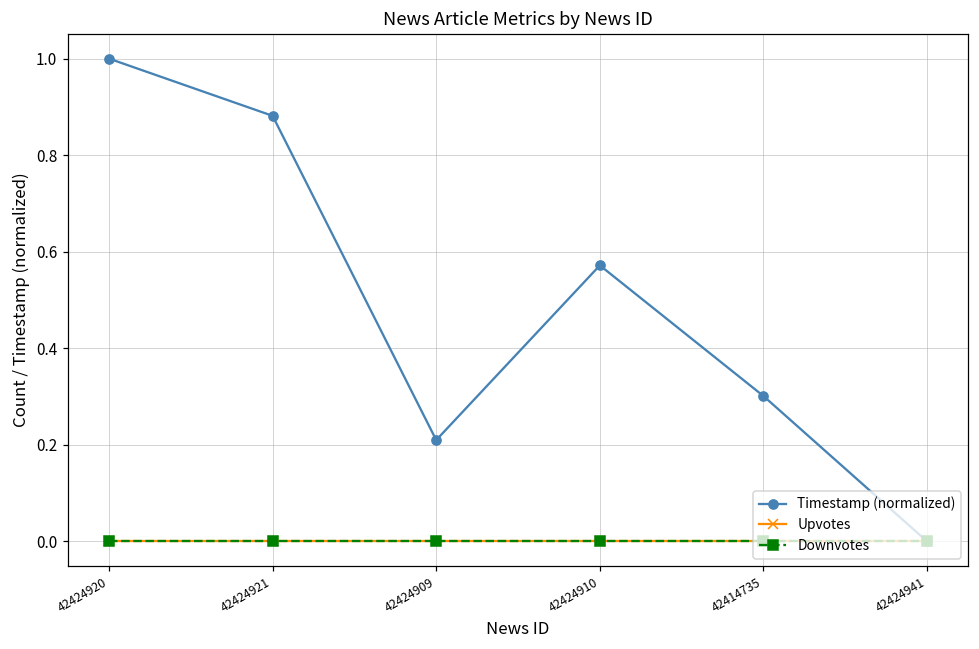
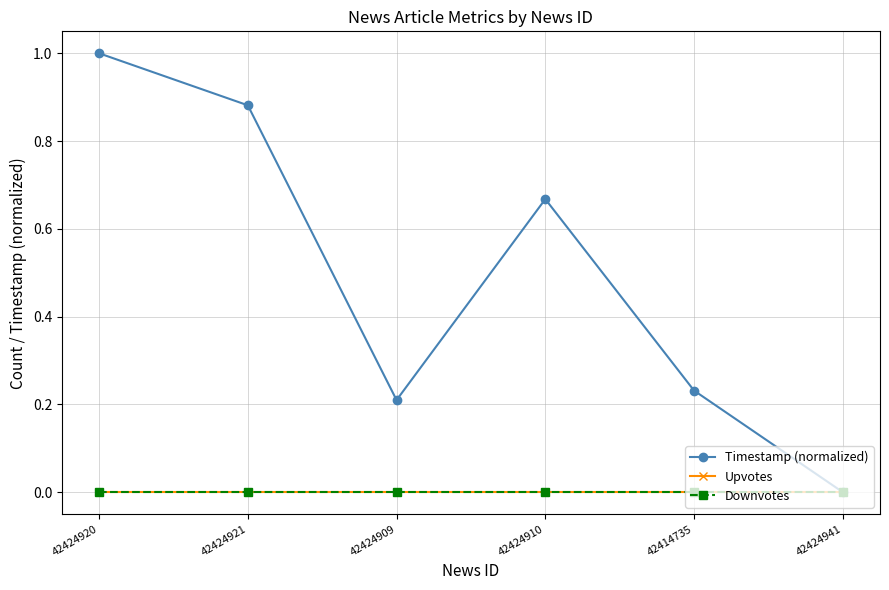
  {
    "Timestamp (normalized)": {
      "42424920": 1.00,
      "42424921": 0.88,
      "42424909": 0.21,
-     "42424910": 0.57,
-     "42414735": 0.30
+     "42424910": 0.67,
+     "42414735": 0.23
    },
    "Downvotes": {
      "42424920": 0.00,
      "42424921": 0.00,
      "42424909": 0.00,
      "42424910": 0.00
    }
  }
